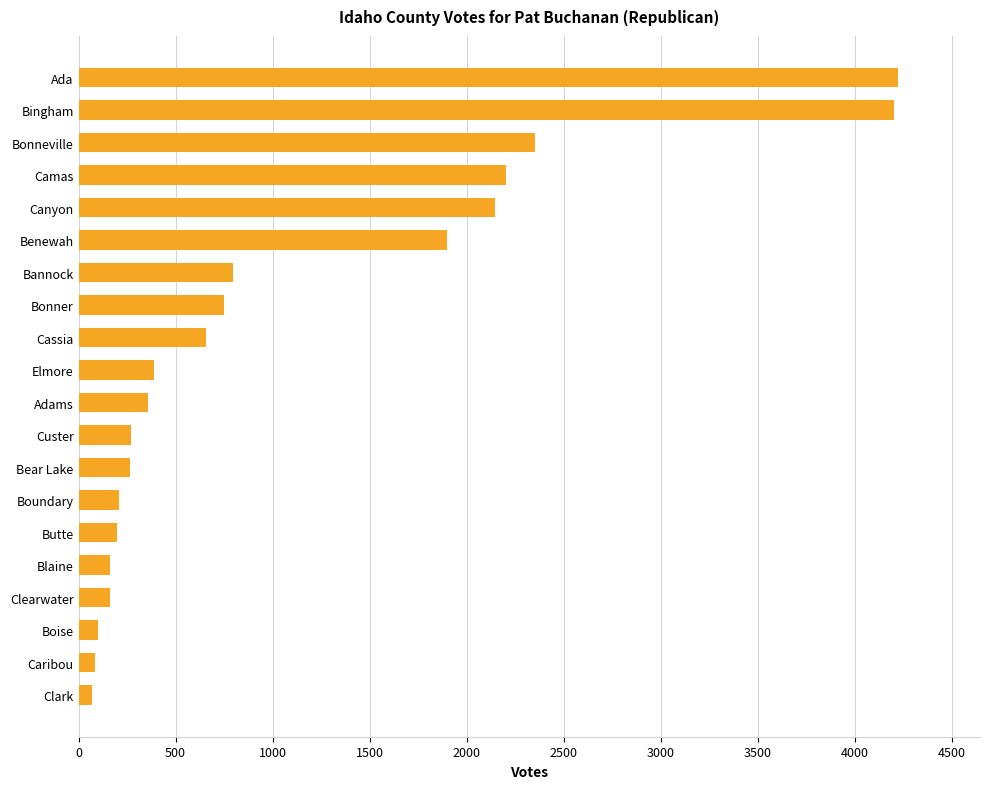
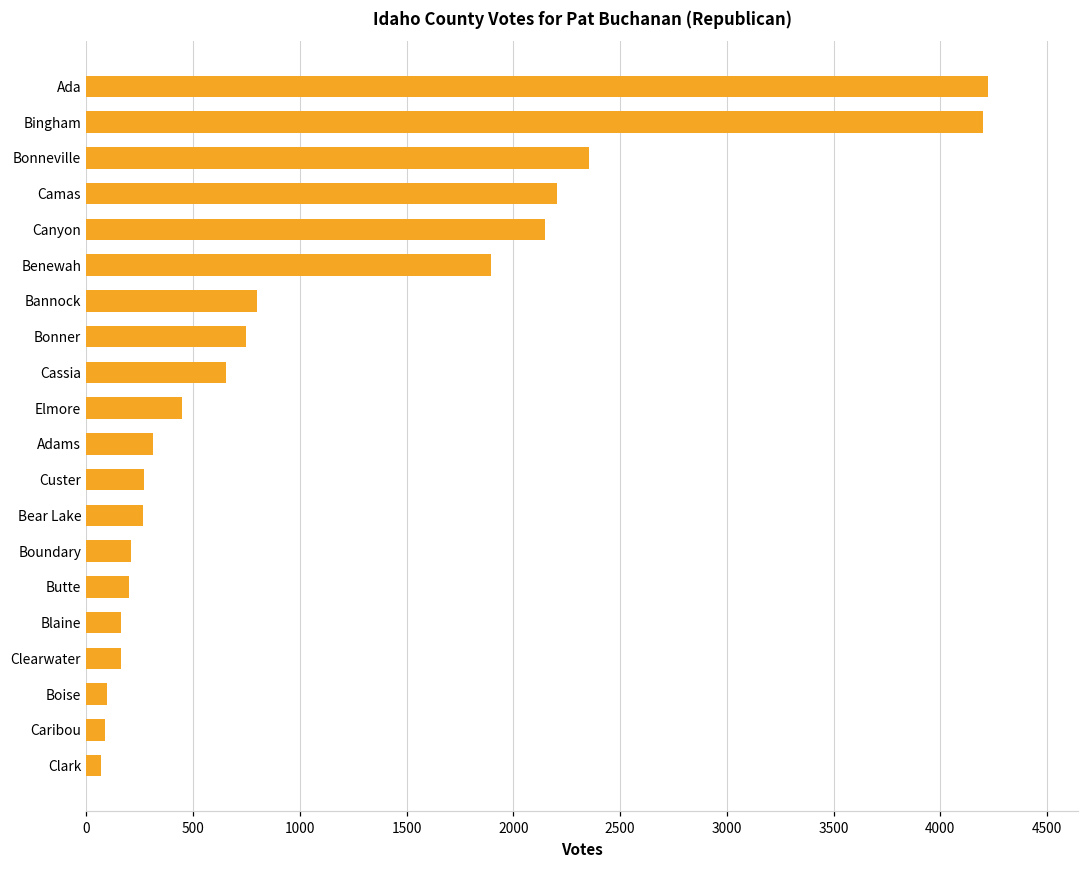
  {
    "Ada": 4220,
    "Bingham": 4200,
    "Bonneville": 2350,
    "Camas": 2200,
    "Canyon": 2150,
    "Benewah": 1900,
    "Bannock": 800,
    "Bonner": 750,
    "Cassia": 660,
-   "Elmore": 390,
-   "Adams": 360,
+   "Elmore": 450,
+   "Adams": 310,
    "Custer": 270,
    "Bear Lake": 260,
    "Boundary": 210,
    "Butte": 200,
    "Blaine": 160,
    "Clearwater": 160,
    "Boise": 100,
    "Caribou": 90,
    "Clark": 70
  }
